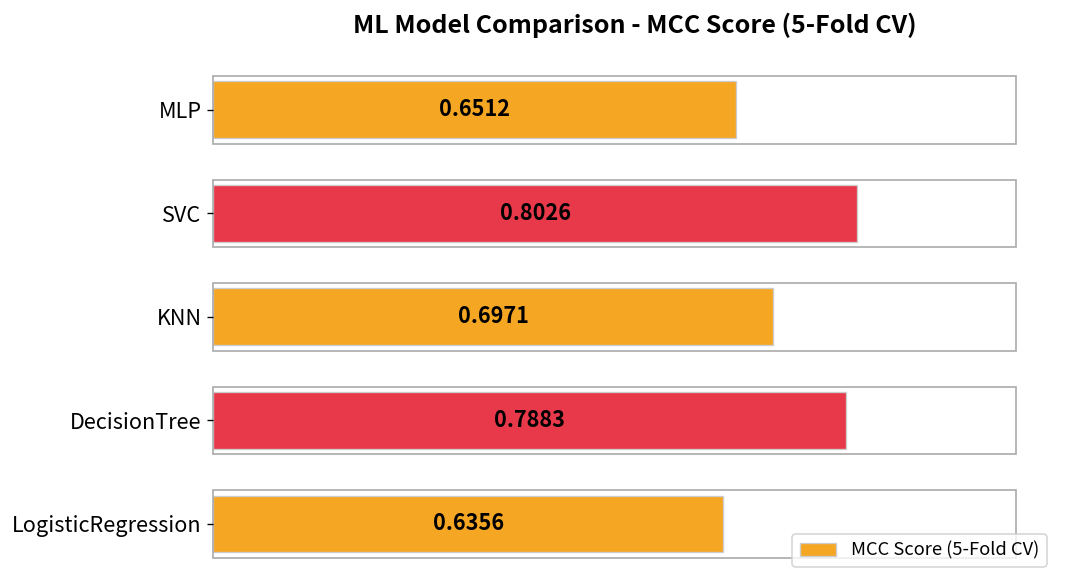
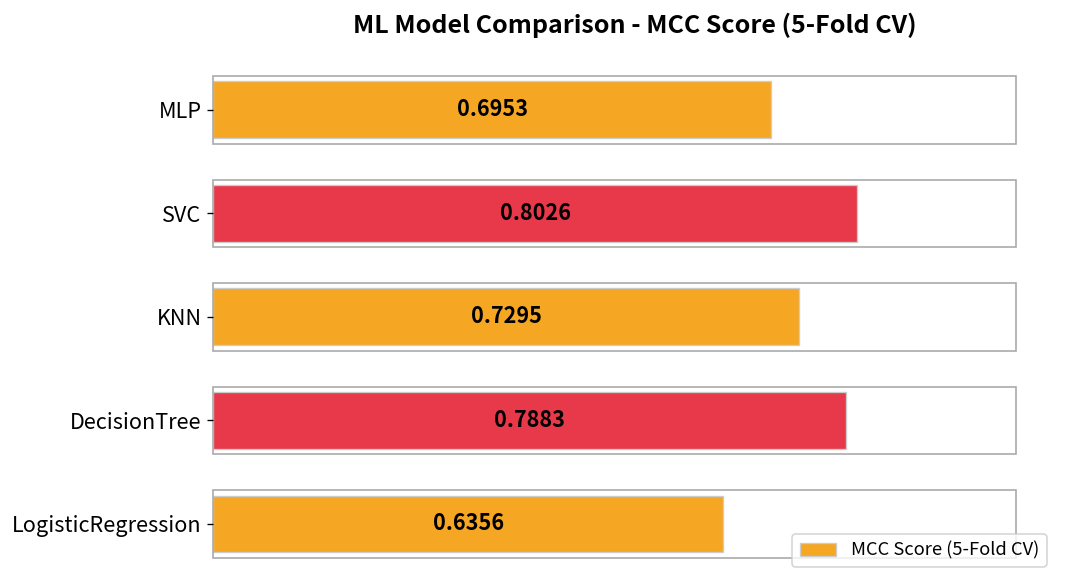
  {
-   "MLP": 0.6512,
+   "MLP": 0.6953,
    "SVC": 0.8026,
-   "KNN": 0.6971,
+   "KNN": 0.7295,
    "DecisionTree": 0.7883,
    "LogisticRegression": 0.6356
  }
